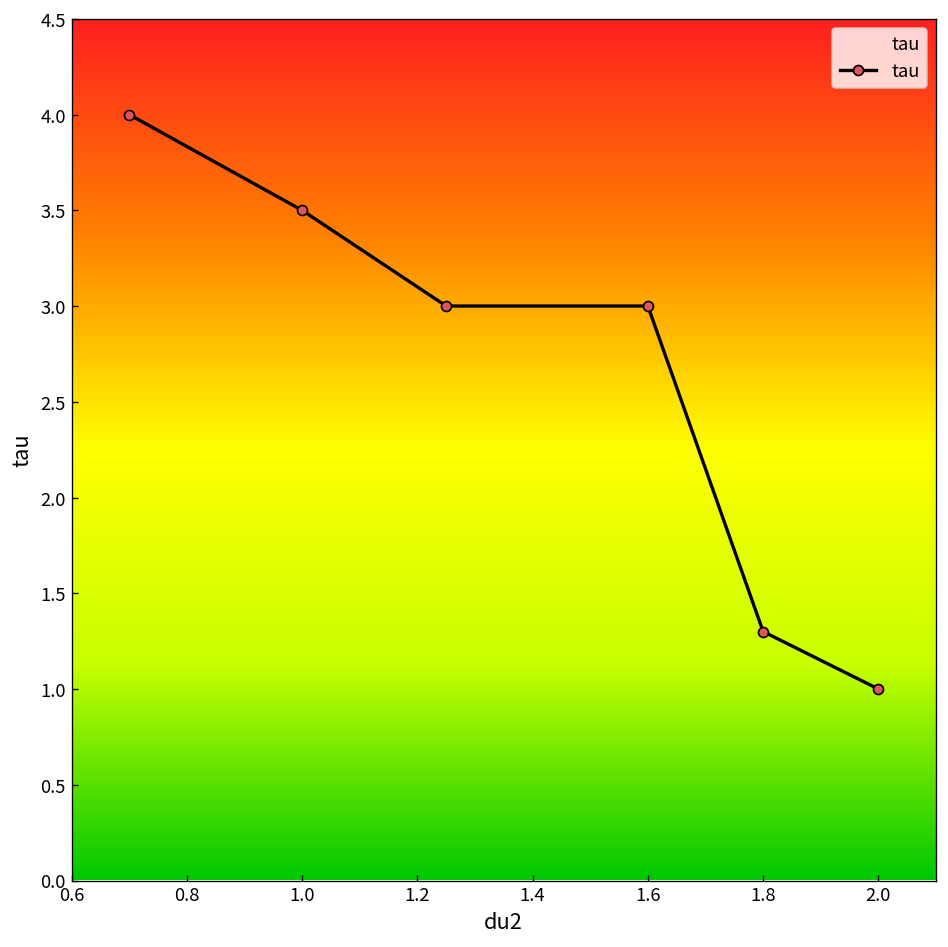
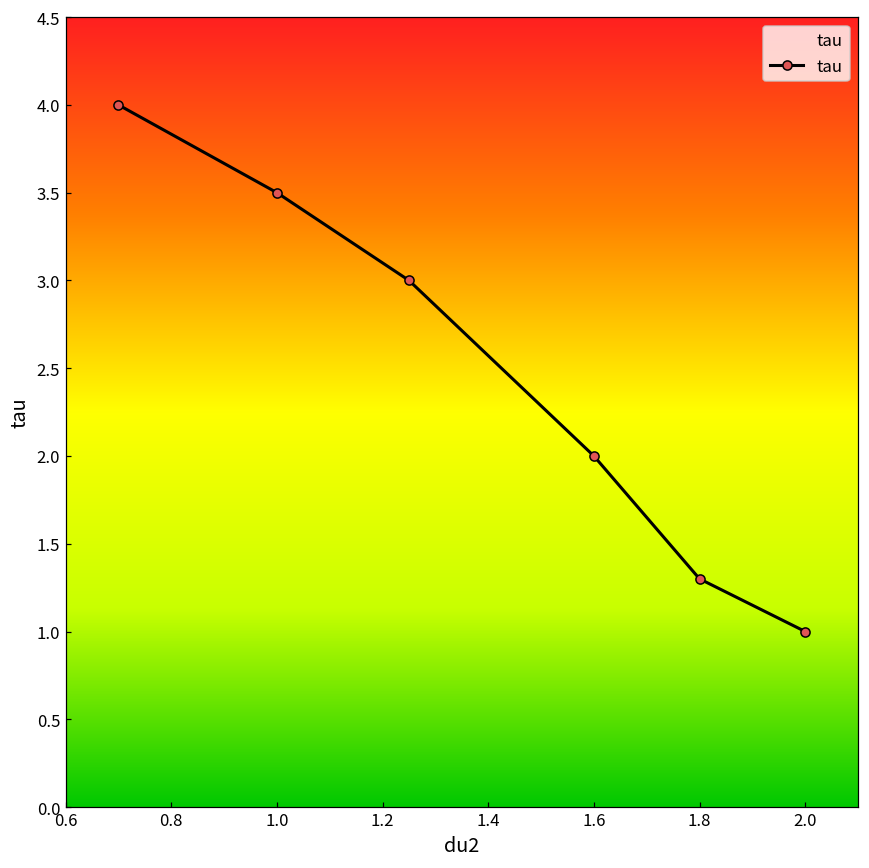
  {
    "1.0": 3.50,
-   "1.6": 3,
+   "1.6": 2,
    "1.8": 1.30,
    "2.0": 1
  }
